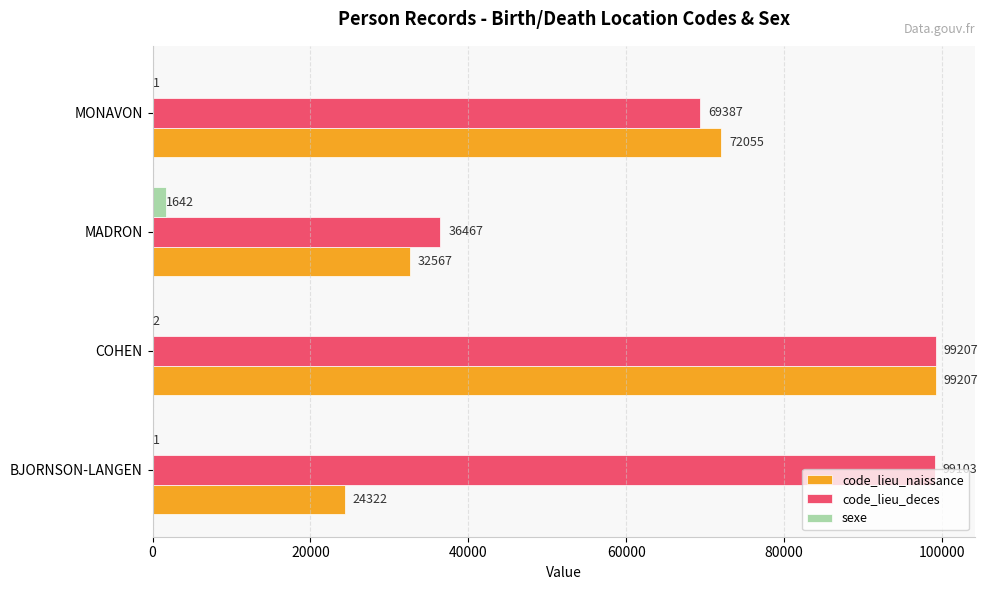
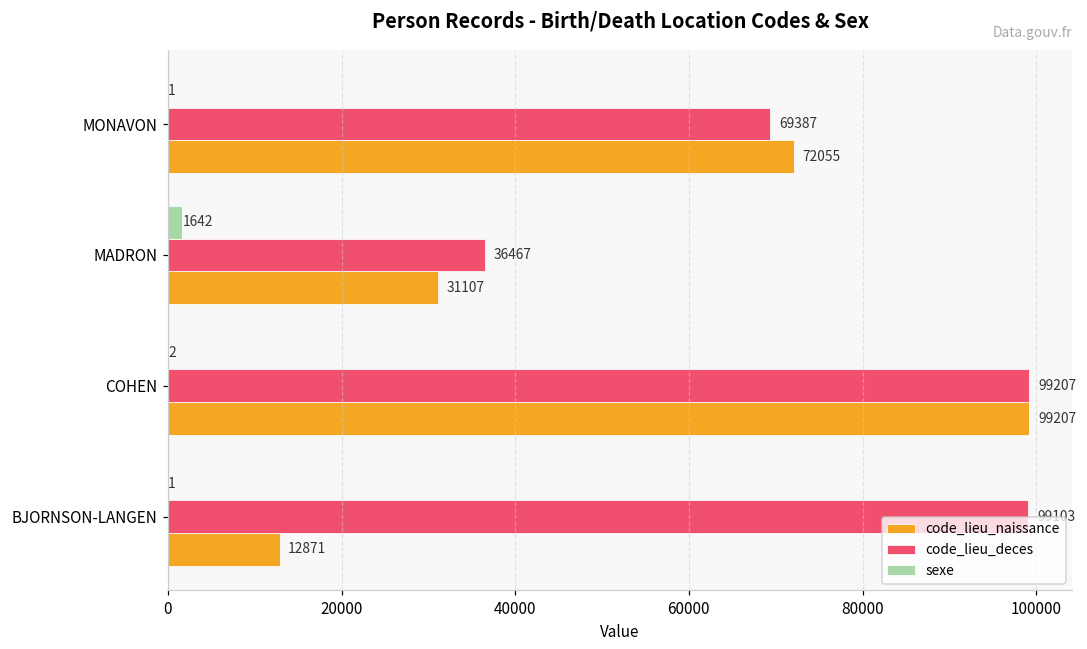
  {
    "code_lieu_naissance": {
      "MONAVON": 72055,
-     "MADRON": 32567,
+     "MADRON": 31107,
      "COHEN": 99207,
-     "BJORNSON-LANGEN": 24322
+     "BJORNSON-LANGEN": 12871
    },
    "code_lieu_deces": {
      "MONAVON": 69387,
      "MADRON": 36467,
      "COHEN": 99207
    },
    "sexe": {
      "MONAVON": 1,
      "MADRON": 1642,
      "COHEN": 2,
      "BJORNSON-LANGEN": 1
    }
  }
